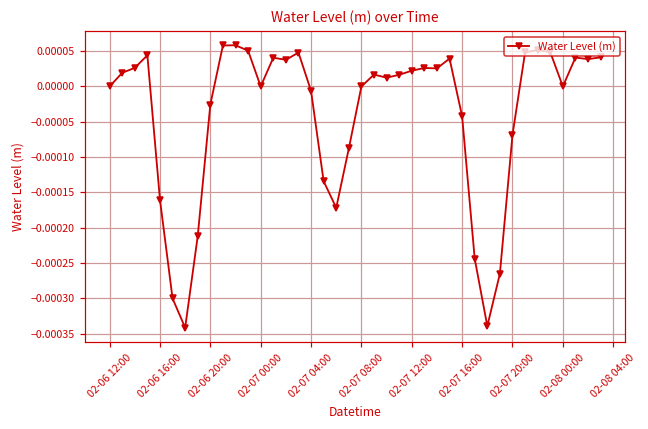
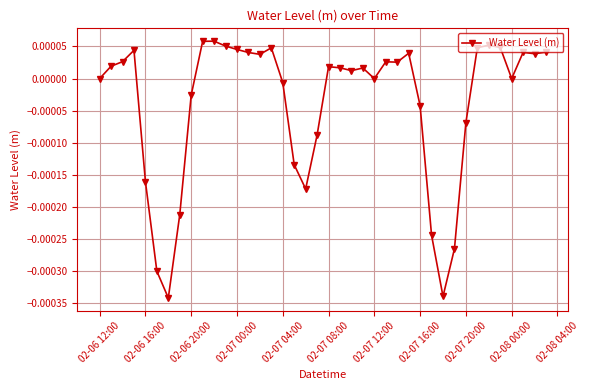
  {
    "02-06 12:00": 0.00000,
    "02-06 16:00": -0.00016,
    "02-06 20:00": -0.00003,
-   "02-07 00:00": 0.00000,
+   "02-07 00:00": 0.00005,
    "02-07 04:00": -0.00001,
-   "02-07 08:00": 0.00000,
-   "02-07 12:00": 0.00002,
+   "02-07 08:00": 0.00002,
+   "02-07 12:00": 0.00000,
    "02-07 16:00": -0.00004,
    "02-07 20:00": -0.00007,
    "02-08 00:00": 0.00000
  }
